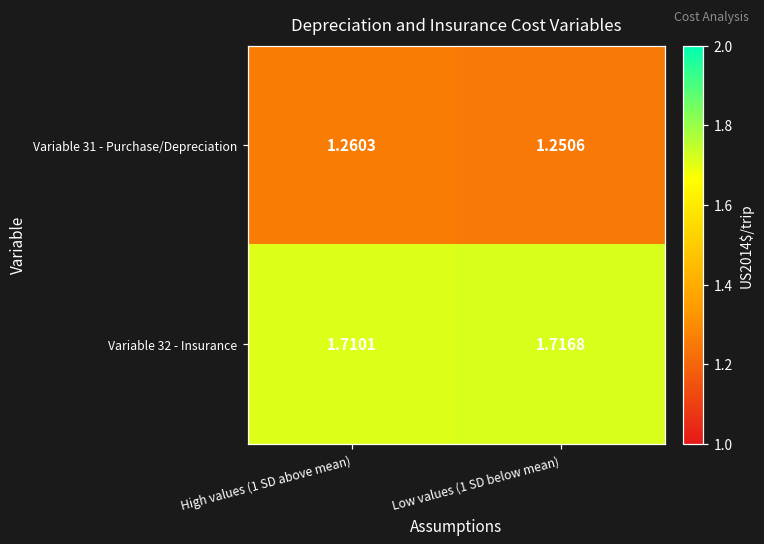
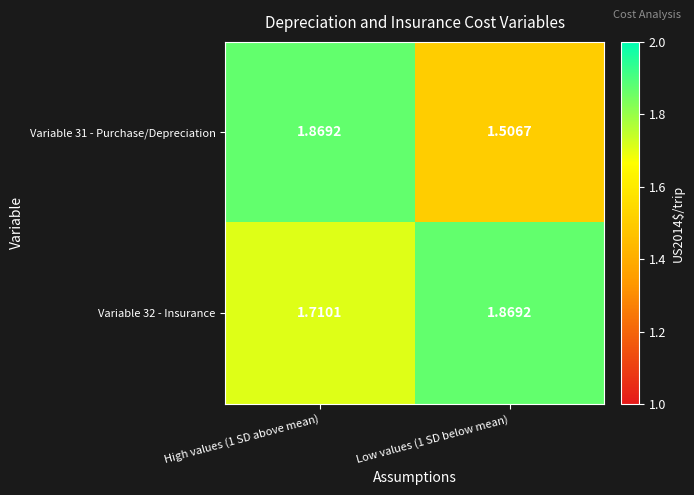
  {
    "Variable 31 - Purchase/Depreciation": {
-     "High values (1 SD above mean)": 1.2603,
-     "Low values (1 SD below mean)": 1.2506
+     "High values (1 SD above mean)": 1.8692,
+     "Low values (1 SD below mean)": 1.5067
    },
    "Variable 32 - Insurance": {
      "High values (1 SD above mean)": 1.7101,
-     "Low values (1 SD below mean)": 1.7168
+     "Low values (1 SD below mean)": 1.8692
    }
  }
